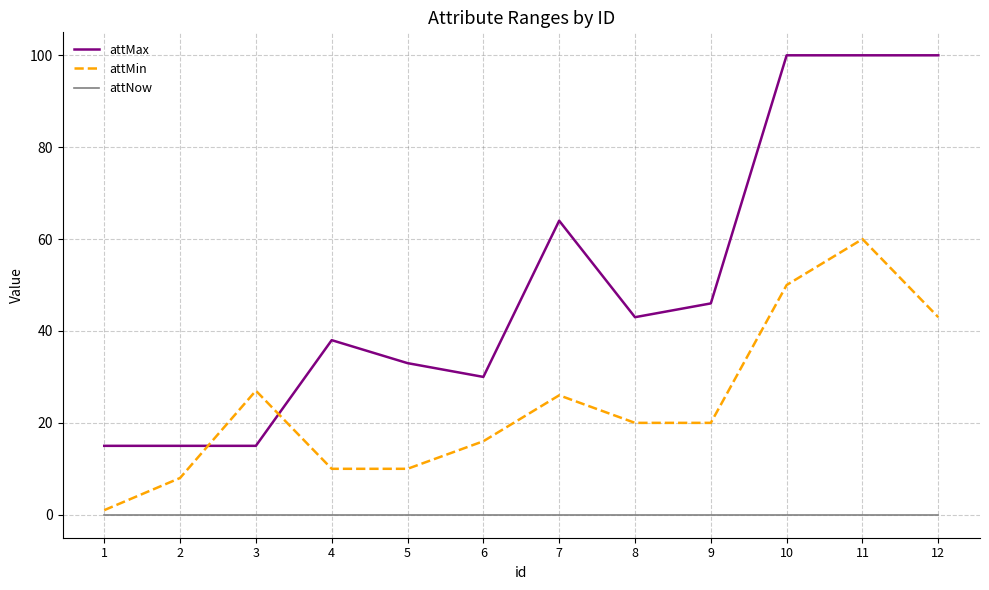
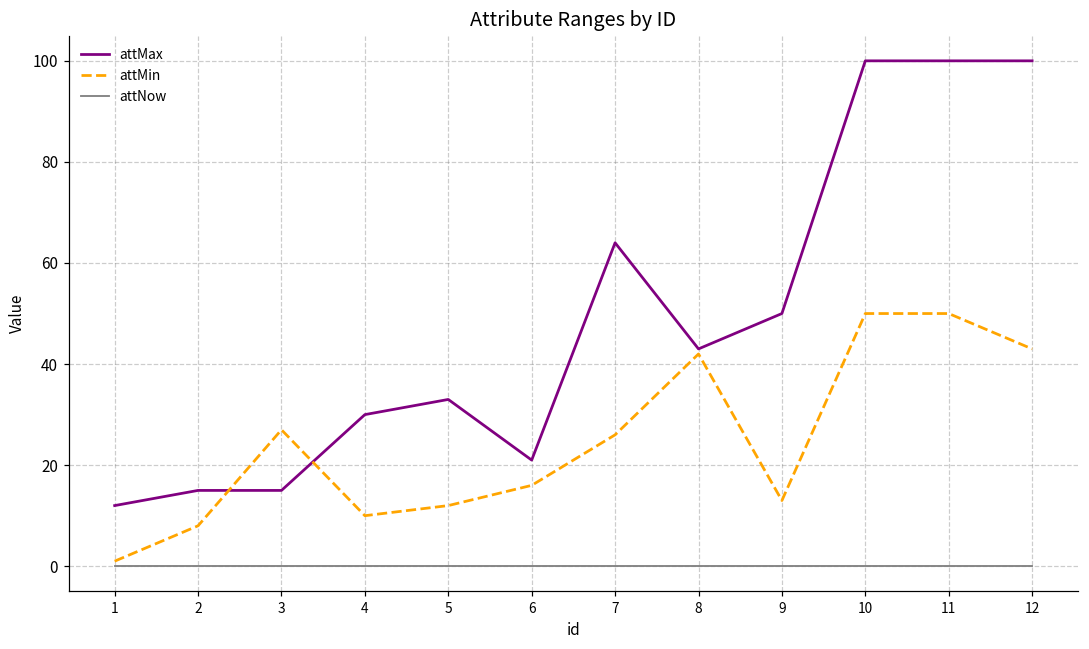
  {
    "attMax": {
-     "1": 15,
+     "1": 12,
      "2": 15,
      "3": 15,
-     "4": 38,
+     "4": 30,
      "5": 33,
-     "6": 30,
+     "6": 21,
      "7": 64,
      "8": 43,
-     "9": 46,
+     "9": 50,
      "10": 100,
      "11": 100,
      "12": 100
    },
    "attMin": {
      "1": 1,
      "2": 8,
      "3": 27,
      "4": 10,
-     "5": 10,
+     "5": 12,
      "6": 16,
      "7": 26,
-     "8": 20,
-     "9": 20,
+     "8": 42,
+     "9": 13,
      "10": 50,
-     "11": 60,
+     "11": 50,
      "12": 43
    },
    "attNow": {
      "1": 0,
      "2": 0,
      "3": 0,
      "4": 0,
      "5": 0,
      "6": 0,
      "7": 0,
      "8": 0,
      "9": 0,
      "10": 0,
      "11": 0,
      "12": 0
    }
  }
